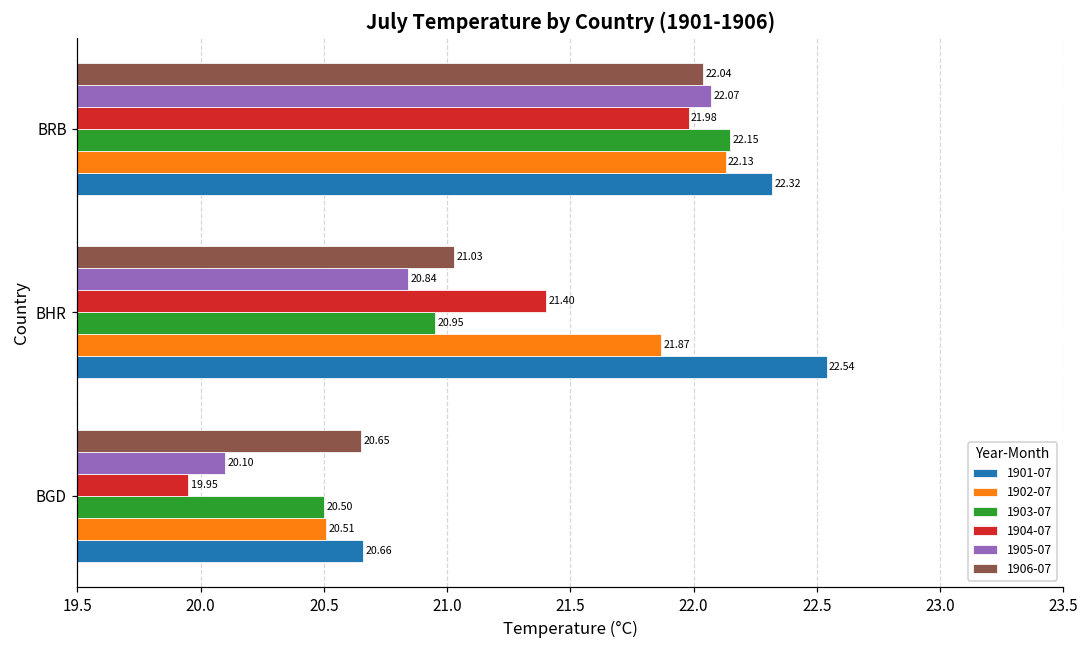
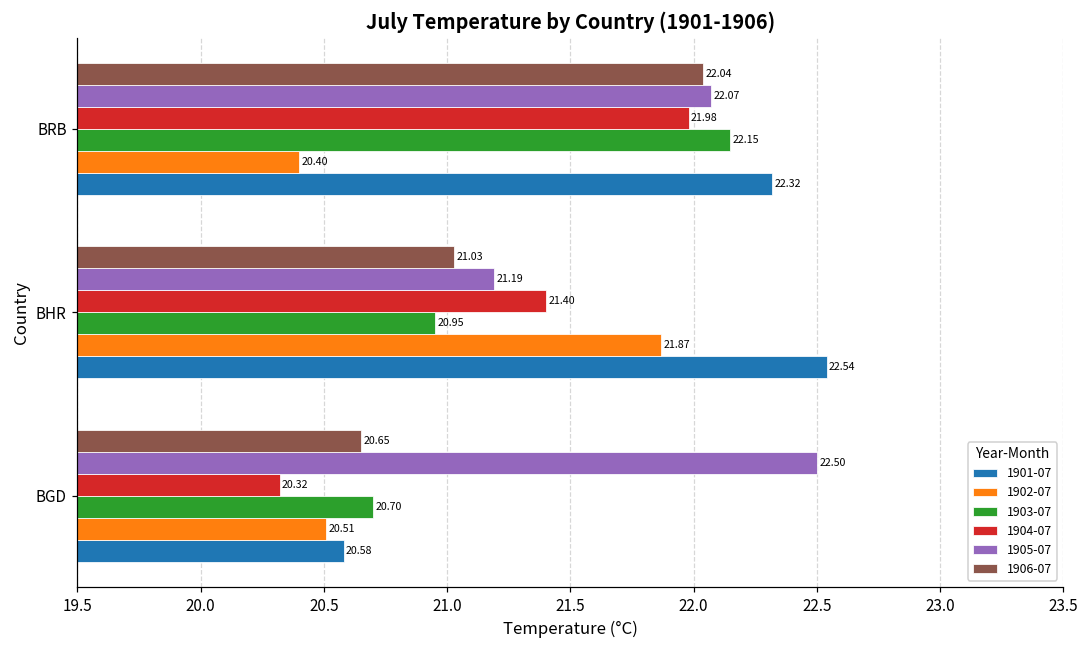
  {
    "1901-07": {
      "BRB": 22.32,
      "BHR": 22.54,
-     "BGD": 20.66
+     "BGD": 20.58
    },
    "1902-07": {
-     "BRB": 22.13,
+     "BRB": 20.40,
      "BHR": 21.87,
      "BGD": 20.51
    },
    "1903-07": {
      "BRB": 22.15,
      "BHR": 20.95,
-     "BGD": 20.50
+     "BGD": 20.70
    },
    "1904-07": {
      "BRB": 21.98,
      "BHR": 21.40,
-     "BGD": 19.95
+     "BGD": 20.32
    },
    "1905-07": {
      "BRB": 22.07,
-     "BHR": 20.84,
-     "BGD": 20.10
+     "BHR": 21.19,
+     "BGD": 22.50
    },
    "1906-07": {
      "BRB": 22.04,
      "BHR": 21.03,
      "BGD": 20.65
    }
  }
